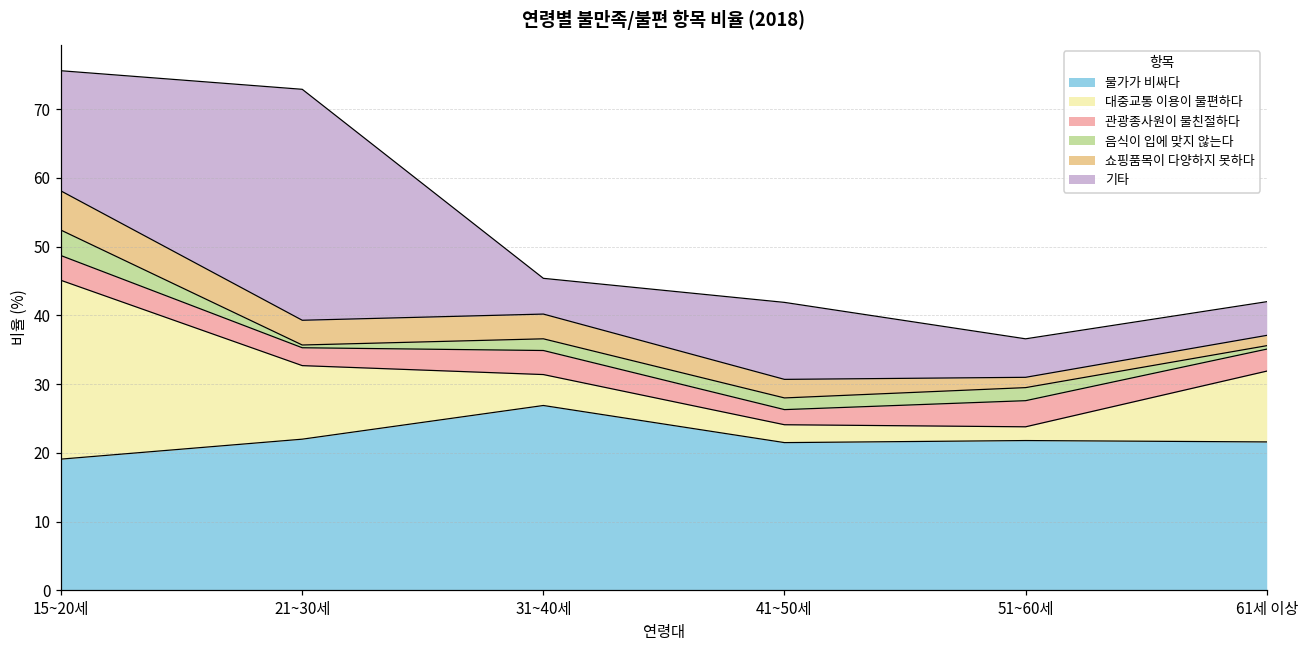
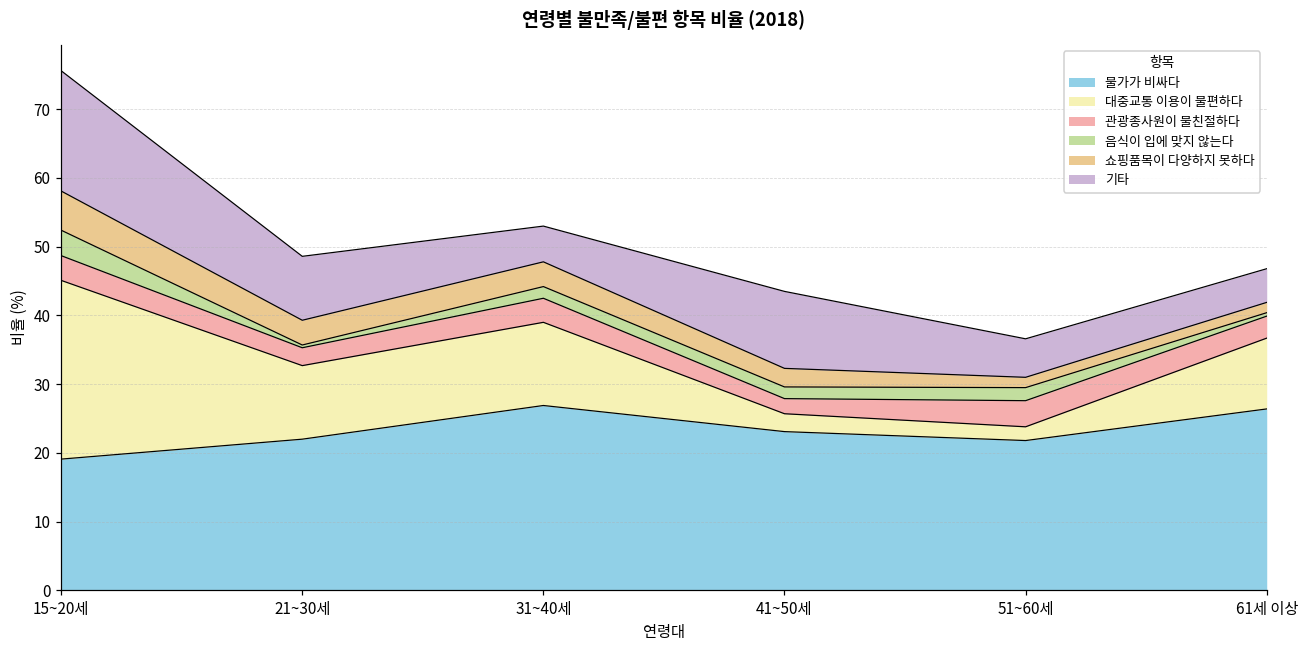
  {
    "물가가 비싸다": {
      "15~20세": 19,
      "21~30세": 22,
      "31~40세": 27,
-     "41~50세": 22,
+     "41~50세": 23,
      "51~60세": 22,
-     "61세 이상": 22
+     "61세 이상": 26
    },
    "대중교통 이용이 불편하다": {
      "15~20세": 26,
      "21~30세": 11,
-     "31~40세": 5,
+     "31~40세": 12,
      "41~50세": 3,
      "51~60세": 2,
      "61세 이상": 10
    },
    "기타": {
      "15~20세": 18,
-     "21~30세": 34,
+     "21~30세": 9,
      "31~40세": 5,
      "41~50세": 11,
      "51~60세": 6,
      "61세 이상": 5
    }
  }
